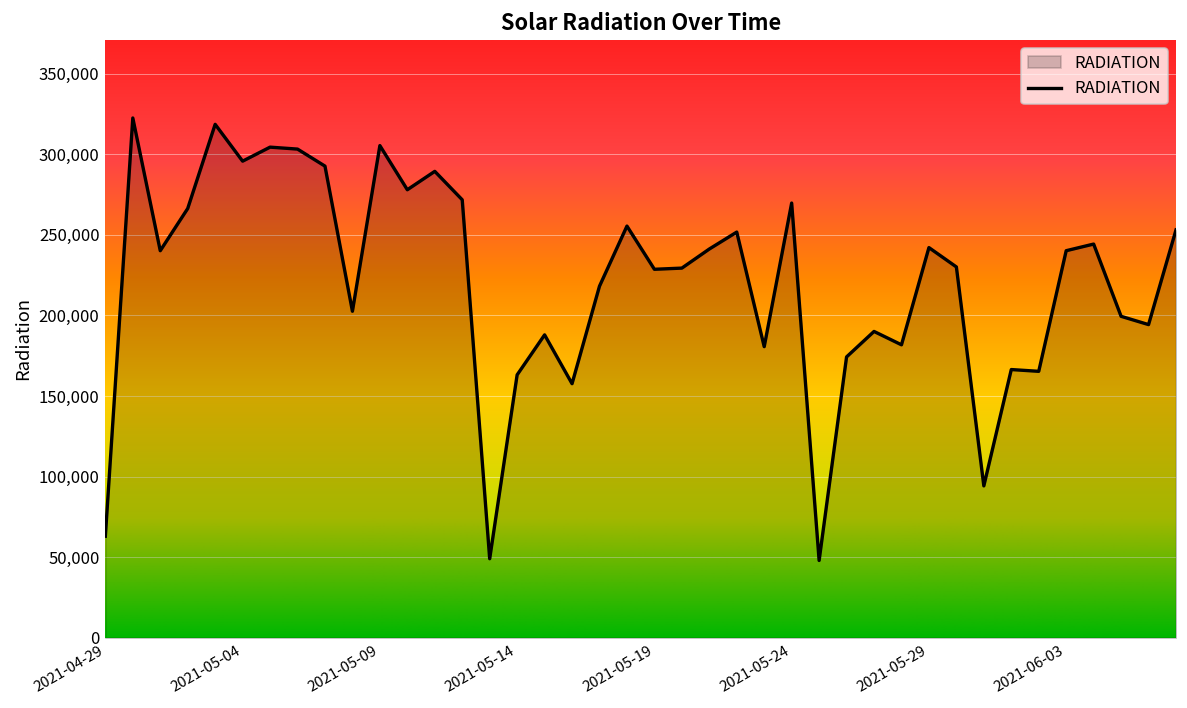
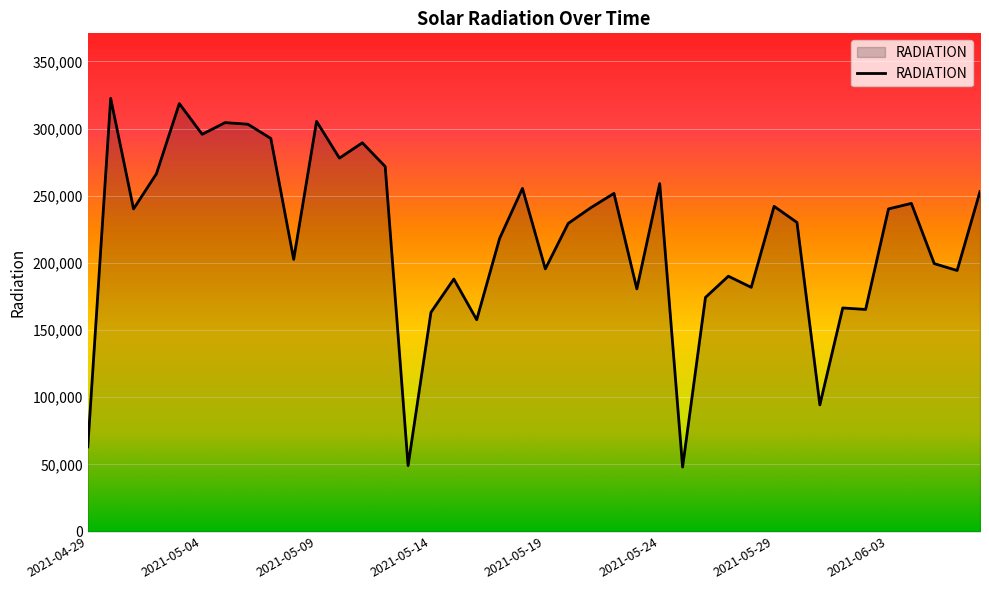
  {
    "2021-04-29": "63,000",
    "2021-05-04": "296,000",
    "2021-05-09": "305,000",
    "2021-05-14": "163,000",
-   "2021-05-19": "229,000",
-   "2021-05-24": "270,000",
+   "2021-05-19": "196,000",
+   "2021-05-24": "259,000",
    "2021-05-29": "242,000",
    "2021-06-03": "240,000"
  }
